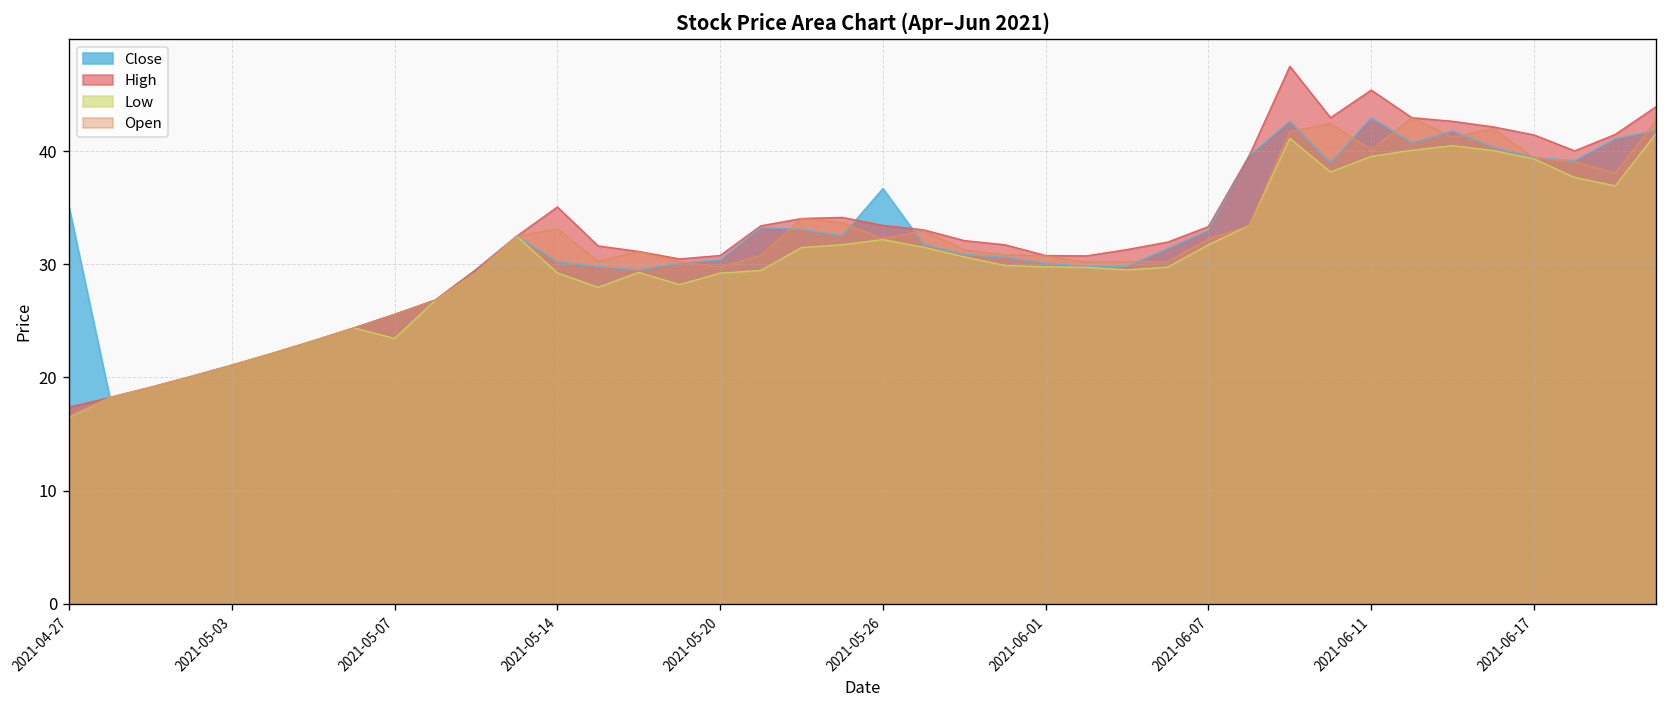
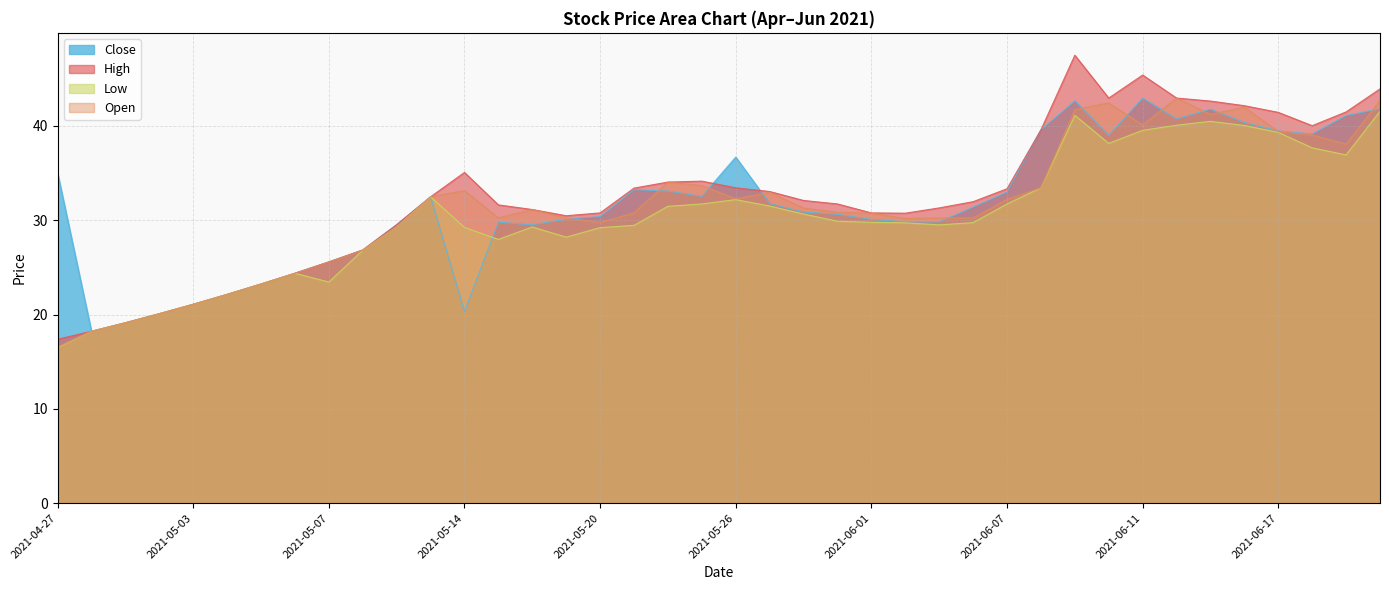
  {
    "Close": {
      "2021-04-27": 35,
-     "2021-05-14": 30,
+     "2021-05-14": 20,
      "2021-05-20": 30,
      "2021-05-26": 37,
      "2021-06-01": 30,
      "2021-06-07": 33,
      "2021-06-11": 43
    }
  }
